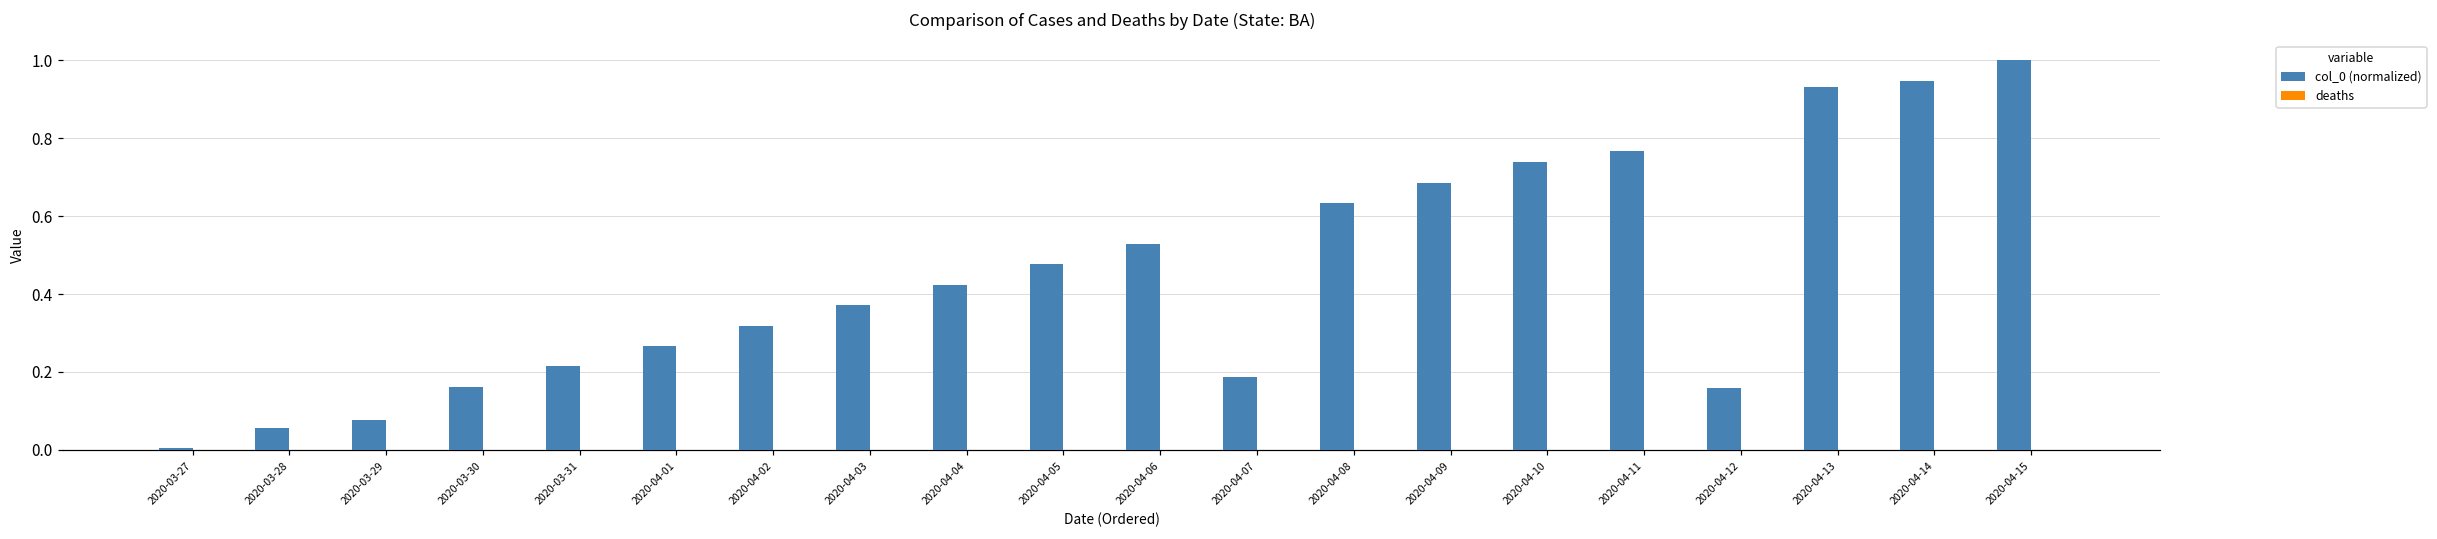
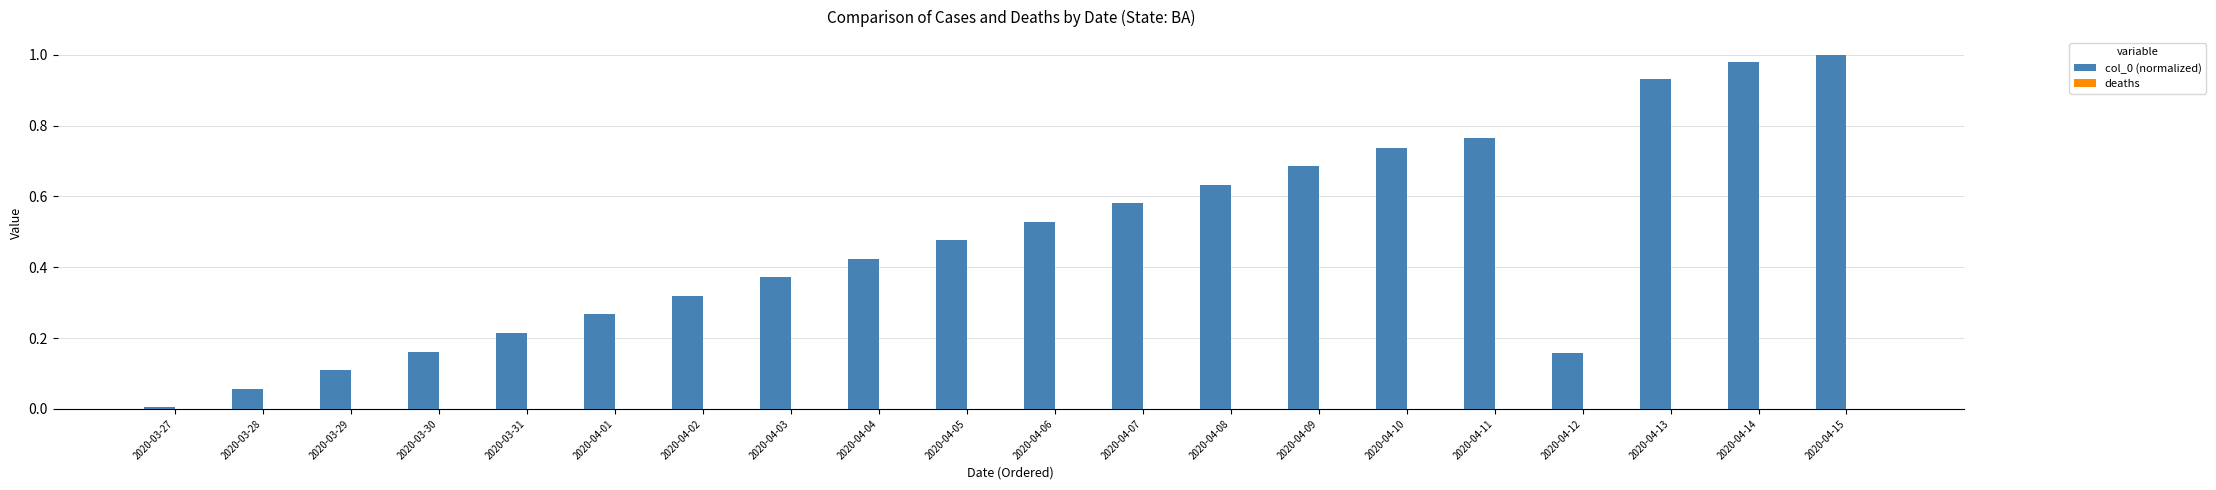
  {
    "col_0 (normalized)": {
      "2020-03-28": 0.06,
-     "2020-03-29": 0.08,
+     "2020-03-29": 0.11,
      "2020-03-30": 0.16,
      "2020-03-31": 0.21,
      "2020-04-01": 0.27,
      "2020-04-02": 0.32,
      "2020-04-03": 0.37,
      "2020-04-04": 0.42,
      "2020-04-05": 0.48,
      "2020-04-06": 0.53,
-     "2020-04-07": 0.19,
+     "2020-04-07": 0.58,
      "2020-04-08": 0.63,
      "2020-04-09": 0.69,
      "2020-04-10": 0.74,
      "2020-04-11": 0.77,
      "2020-04-12": 0.16,
      "2020-04-13": 0.93,
-     "2020-04-14": 0.95,
+     "2020-04-14": 0.98,
      "2020-04-15": 1.00
    },
    "deaths": {
      "2020-03-27": 0.00,
      "2020-03-28": 0.00,
      "2020-03-29": 0.00,
      "2020-03-30": 0.00,
      "2020-03-31": 0.00,
      "2020-04-01": 0.00,
      "2020-04-02": 0.00,
      "2020-04-03": 0.00,
      "2020-04-04": 0.00,
      "2020-04-05": 0.00,
      "2020-04-06": 0.00,
      "2020-04-07": 0.00,
      "2020-04-08": 0.00,
      "2020-04-09": 0.00,
      "2020-04-10": 0.00,
      "2020-04-11": 0.00,
      "2020-04-12": 0.00,
      "2020-04-13": 0.00,
      "2020-04-14": 0.00,
      "2020-04-15": 0.00
    }
  }
